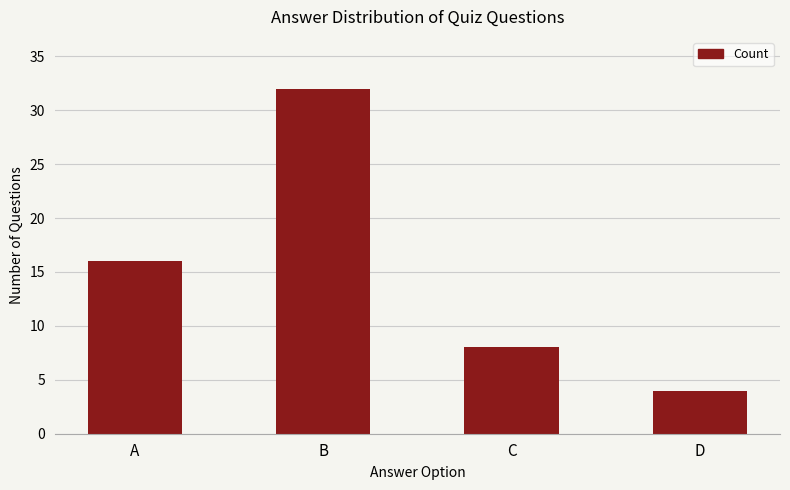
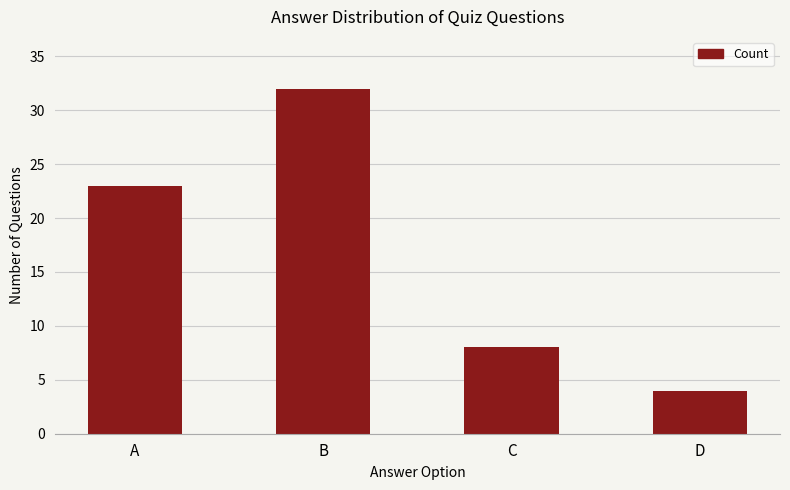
  {
-   "A": 16,
+   "A": 23,
    "B": 32,
    "C": 8,
    "D": 4
  }
